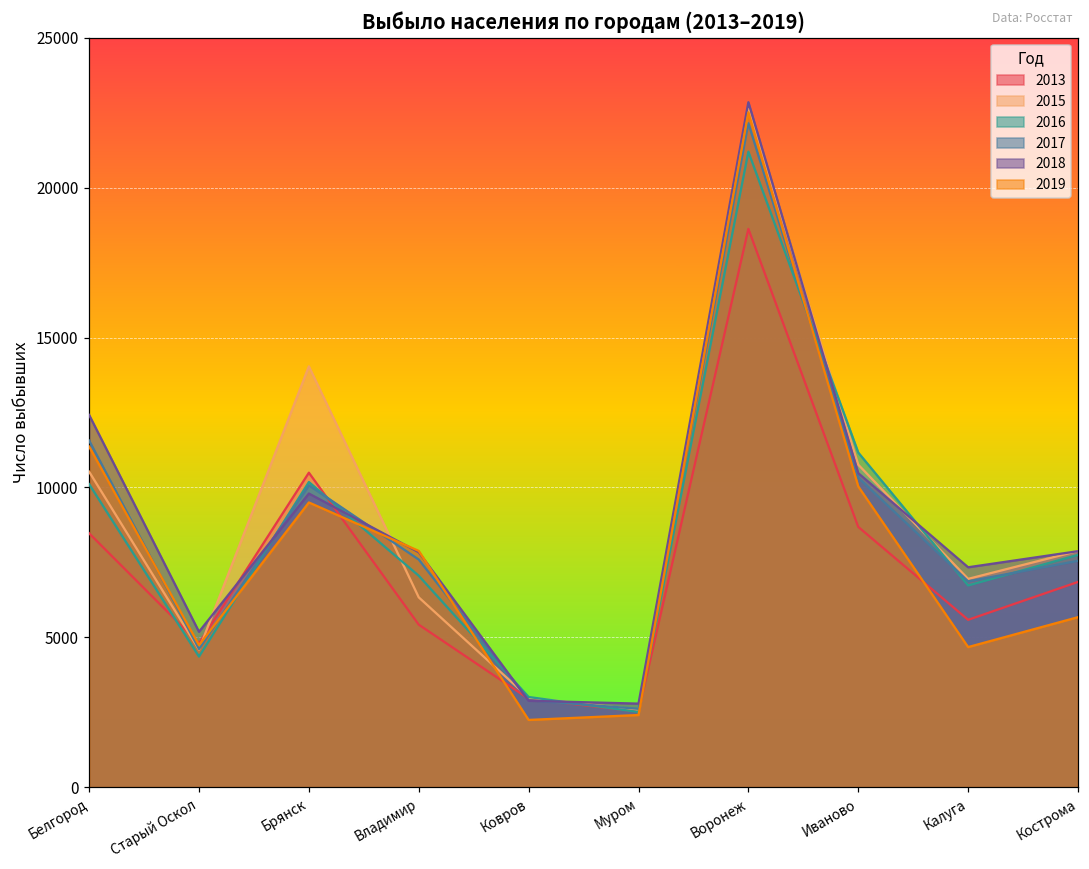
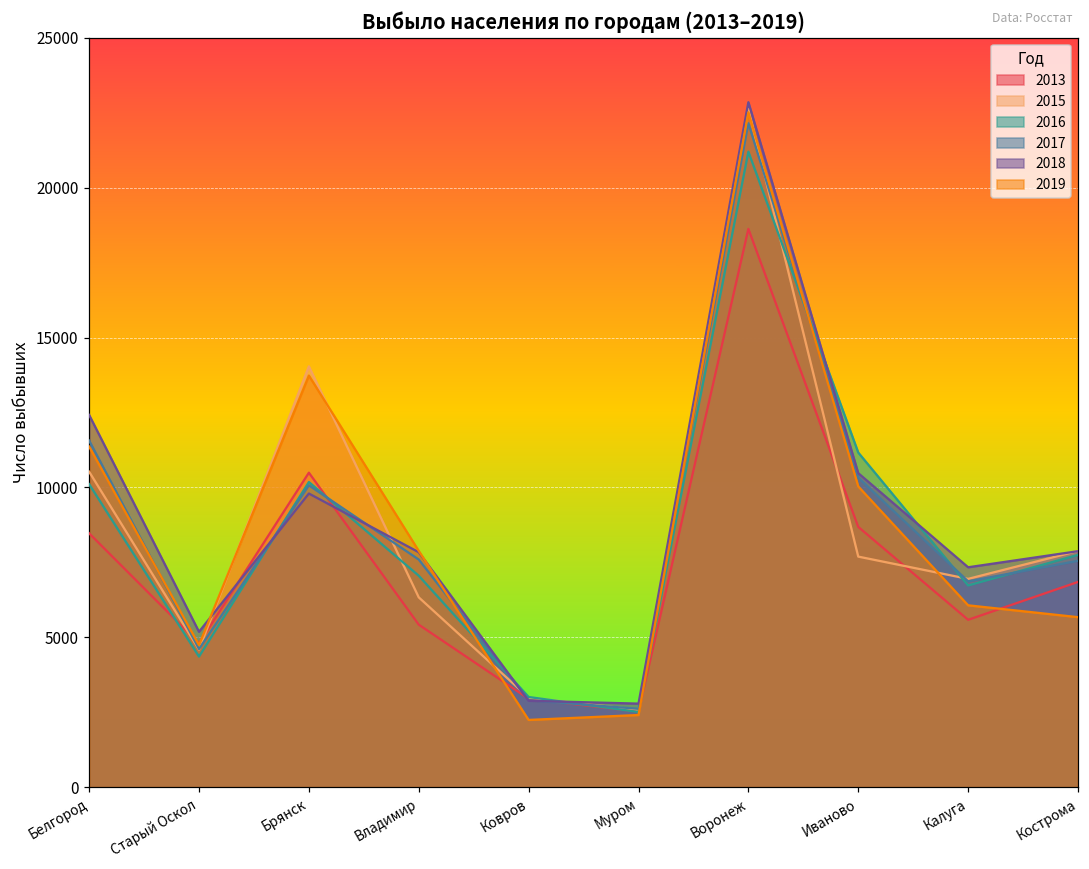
  {
    "2013": {
      "Белгород": 8500,
      "Брянск": 10500,
      "Владимир": 5400,
      "Воронеж": 18600,
      "Иваново": 8700,
      "Калуга": 5600,
      "Кострома": 6800
    },
    "2015": {
      "Белгород": 10500,
      "Брянск": 14000,
      "Владимир": 6300,
      "Воронеж": 22600,
-     "Иваново": 10800
+     "Иваново": 7700
    },
    "2019": {
      "Белгород": 11400,
-     "Брянск": 9500,
+     "Брянск": 13700,
      "Ковров": 2200,
      "Муром": 2400,
      "Воронеж": 22500,
      "Иваново": 10000,
-     "Калуга": 4700,
+     "Калуга": 6100,
      "Кострома": 5700
    }
  }
